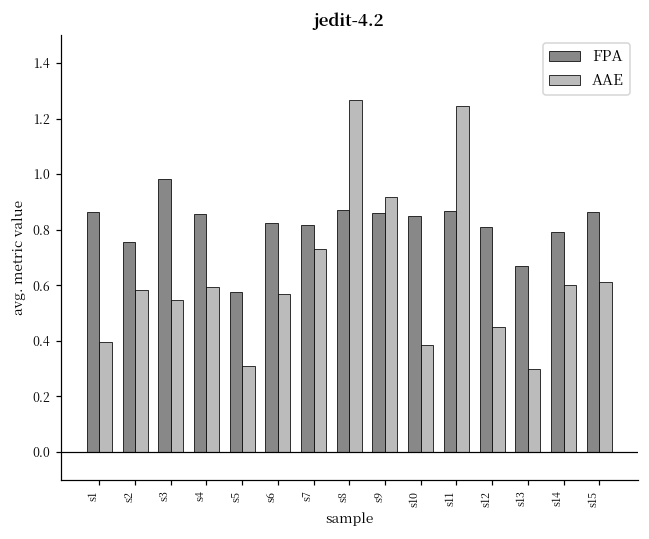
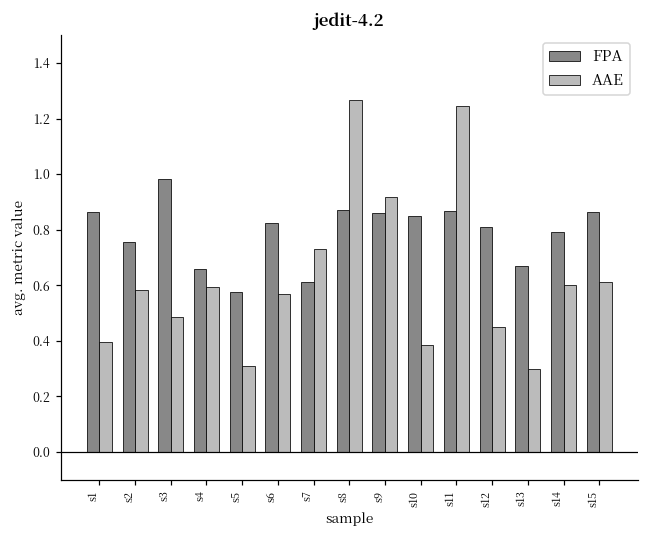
  {
    "FPA": {
      "s1": 0.86,
      "s2": 0.75,
      "s3": 0.98,
-     "s4": 0.86,
+     "s4": 0.66,
      "s5": 0.57,
      "s6": 0.82,
-     "s7": 0.82,
+     "s7": 0.61,
      "s8": 0.87,
      "s9": 0.86,
      "s10": 0.85,
      "s11": 0.87,
      "s12": 0.81,
      "s13": 0.67,
      "s14": 0.79,
      "s15": 0.86
    },
    "AAE": {
      "s1": 0.40,
      "s2": 0.58,
-     "s3": 0.55,
+     "s3": 0.48,
      "s4": 0.59,
      "s5": 0.31,
      "s6": 0.57,
      "s7": 0.73,
      "s8": 1.27,
      "s9": 0.92,
      "s10": 0.39,
      "s11": 1.25,
      "s12": 0.45,
      "s13": 0.30,
      "s14": 0.60,
      "s15": 0.61
    }
  }
